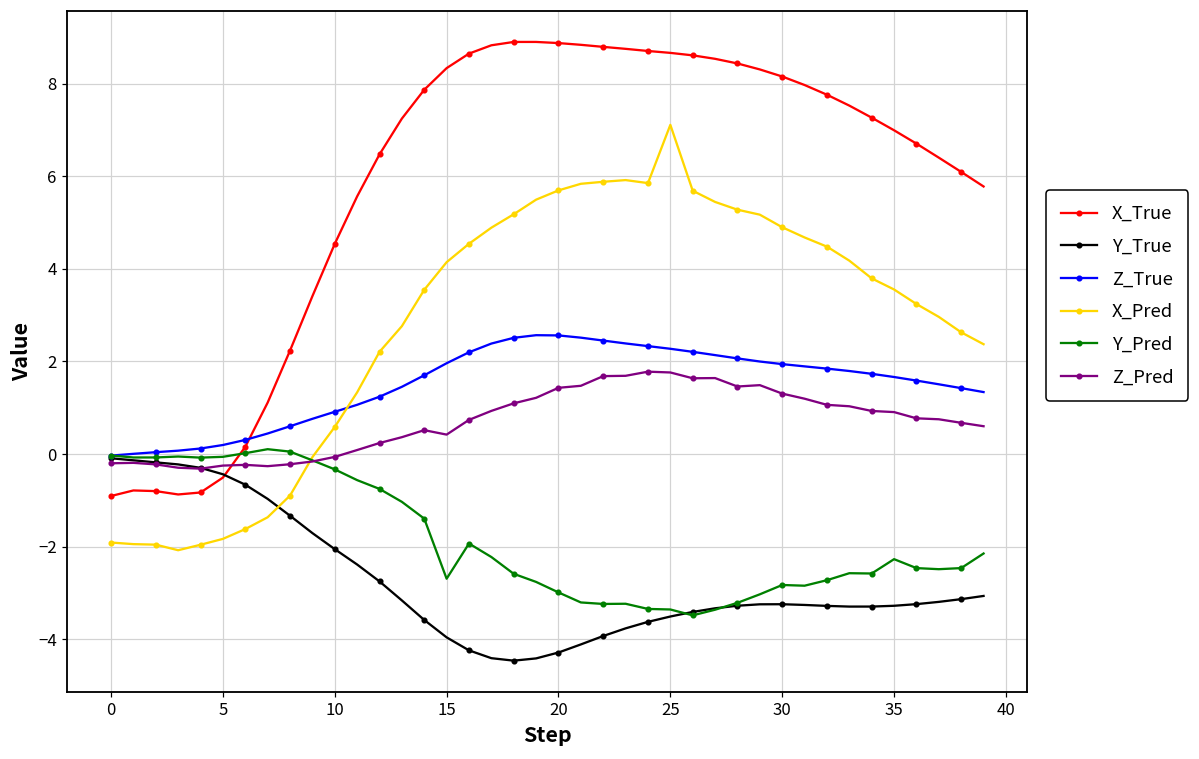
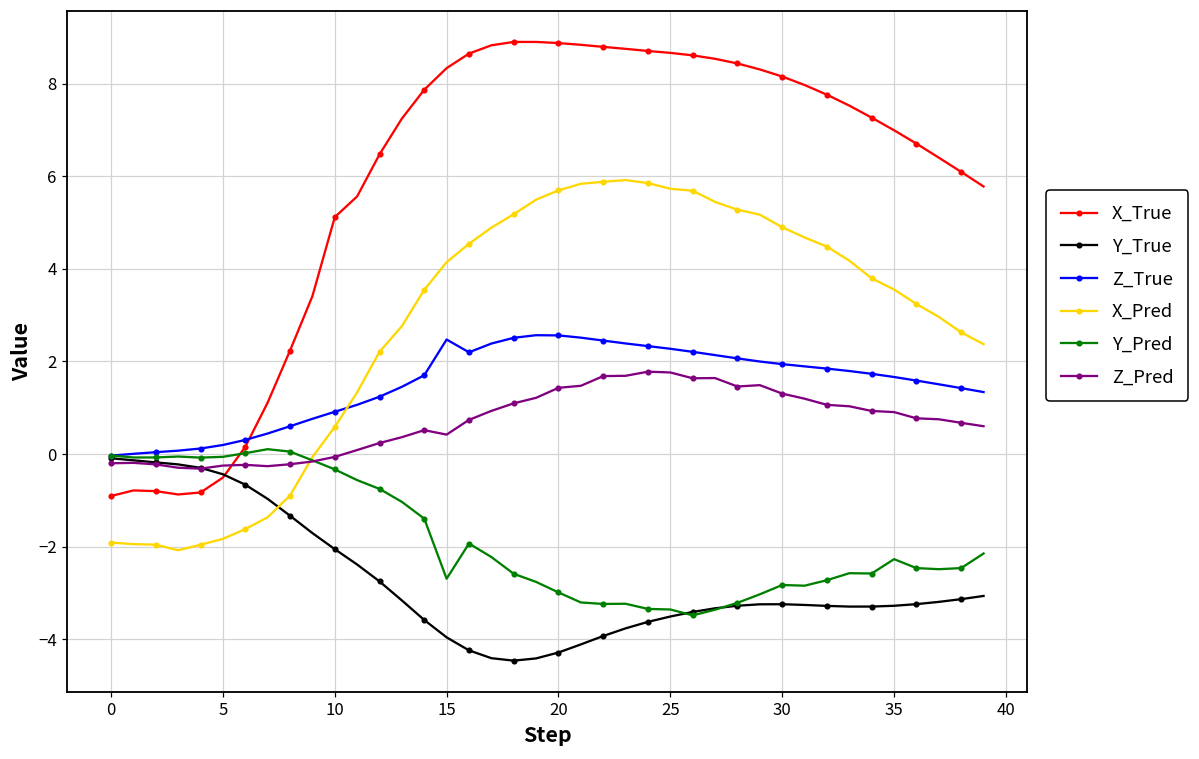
  {
    "X_True": {
      "0": -0.9,
      "5": -0.5,
-     "10": 4.5,
+     "10": 5.1,
      "15": 8.3,
      "20": 8.9,
      "25": 8.7,
      "30": 8.2,
      "35": 7.0
    },
    "Y_True": {
      "5": -0.4,
      "10": -2.1,
      "15": -4.0,
      "20": -4.3,
      "25": -3.5,
      "30": -3.2,
      "35": -3.3
    },
    "Z_True": {
      "5": 0.2,
      "10": 0.9,
-     "15": 2.0,
+     "15": 2.5,
      "20": 2.6,
      "25": 2.3,
      "30": 1.9,
      "35": 1.7
    },
    "X_Pred": {
      "0": -1.9,
      "5": -1.8,
      "10": 0.6,
      "15": 4.1,
      "20": 5.7,
-     "25": 7.1,
+     "25": 5.7,
      "30": 4.9,
      "35": 3.6
    },
    "Y_Pred": {
      "5": -0.1,
      "10": -0.3,
      "15": -2.7,
      "20": -3.0,
      "25": -3.4,
      "30": -2.8,
      "35": -2.3
    },
    "Z_Pred": {
      "0": -0.2,
      "5": -0.2,
      "10": -0.1,
      "15": 0.4,
      "20": 1.4,
      "25": 1.8,
      "30": 1.3,
      "35": 0.9
    }
  }
